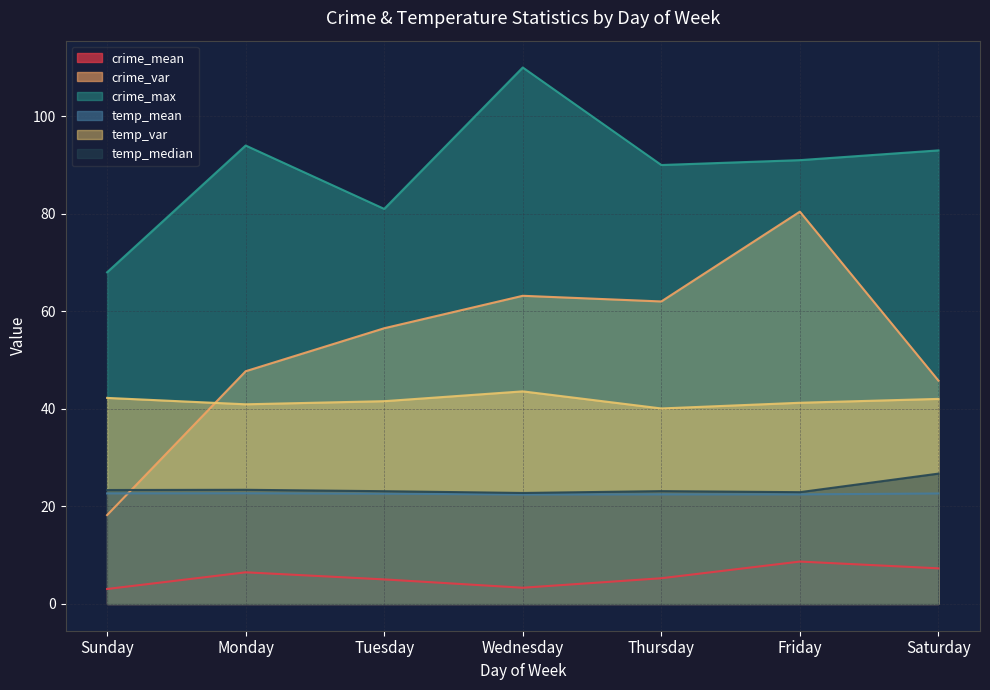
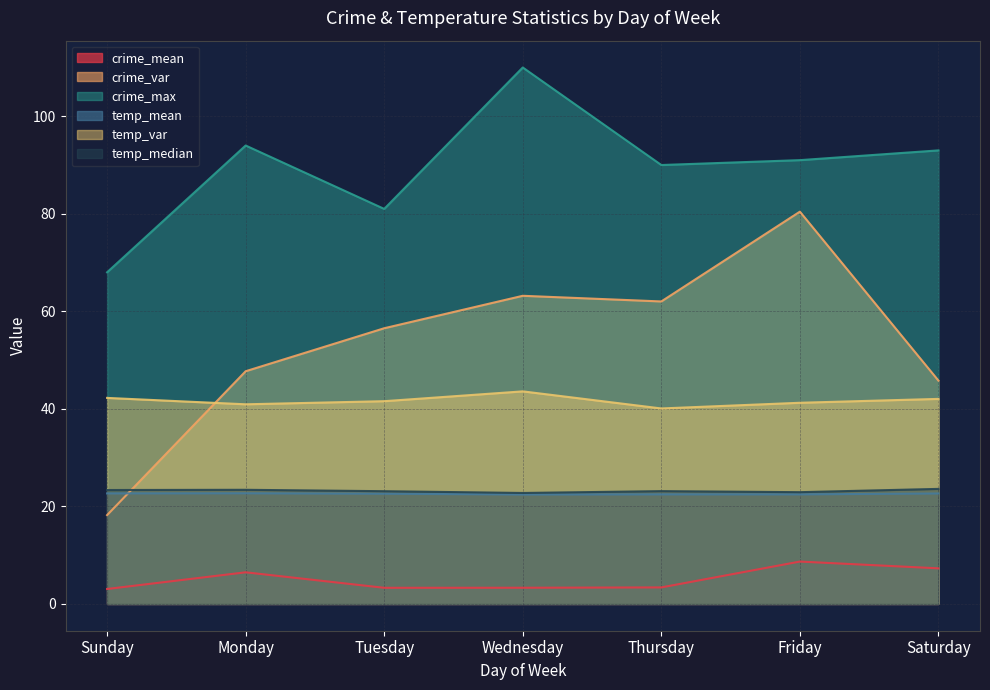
  {
    "crime_mean": {
      "Sunday": 3,
      "Monday": 6,
-     "Tuesday": 5,
+     "Tuesday": 3,
      "Wednesday": 3,
-     "Thursday": 5,
+     "Thursday": 3,
      "Friday": 9,
      "Saturday": 7
    },
    "temp_median": {
      "Sunday": 23,
      "Monday": 23,
      "Thursday": 23,
-     "Saturday": 27
+     "Saturday": 24
    }
  }
